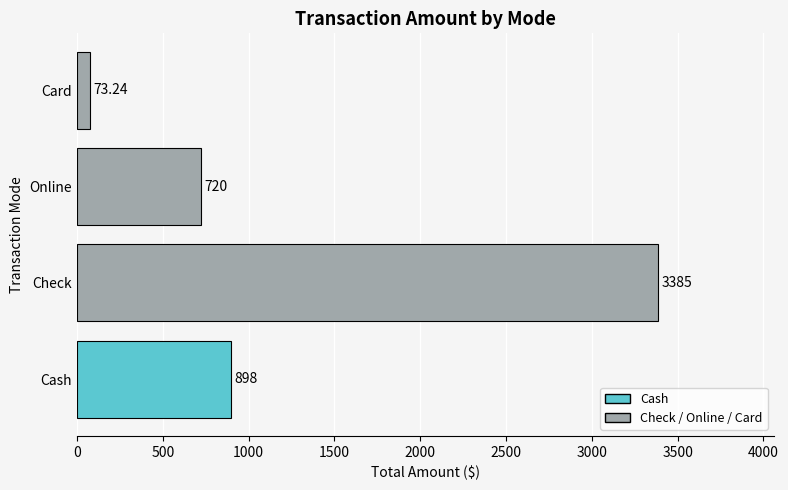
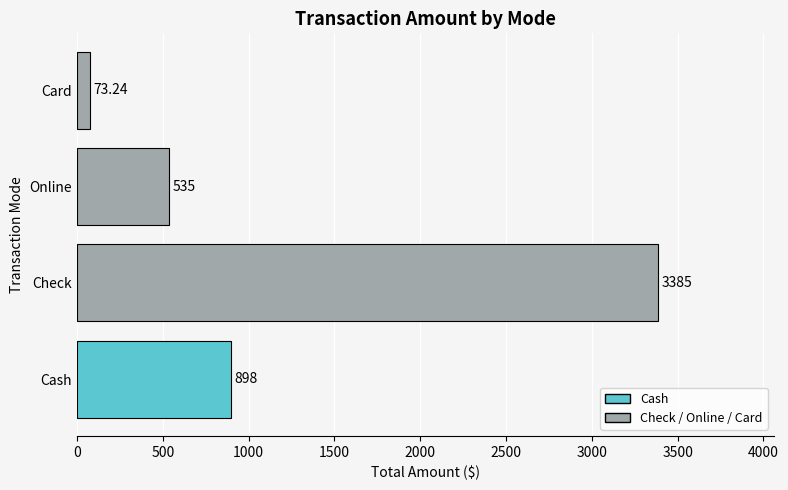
  {
    "Card": 73.24,
-   "Online": 720,
+   "Online": 535,
    "Check": 3385,
    "Cash": 898
  }
